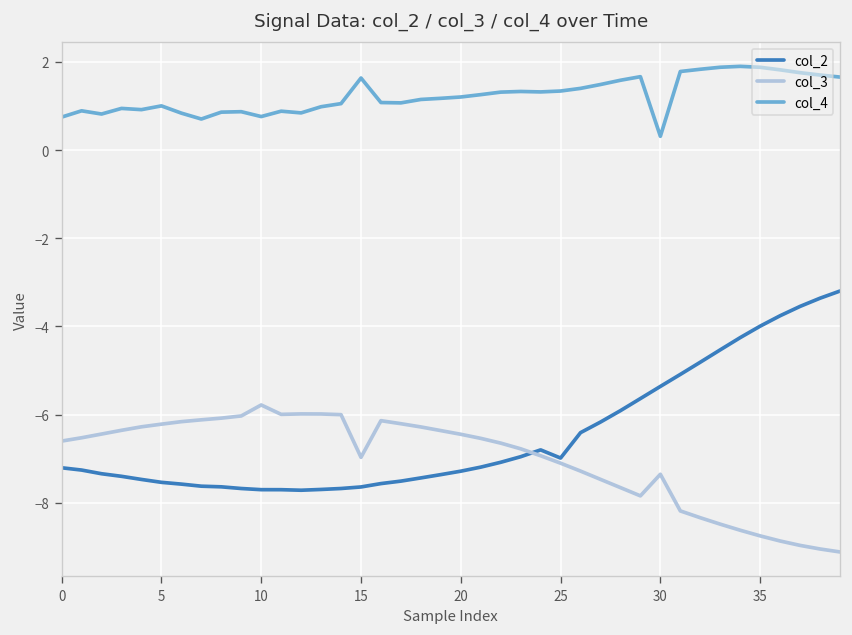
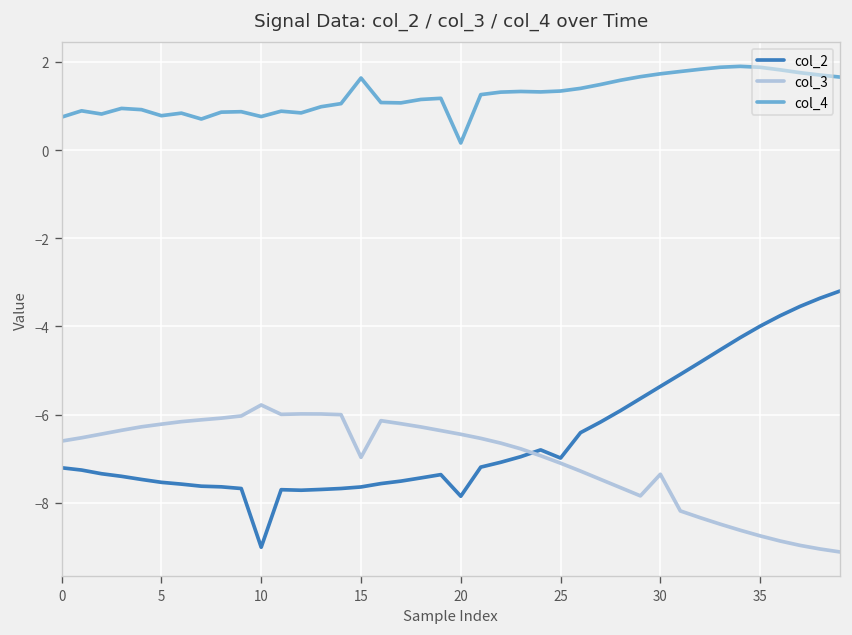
  {
    "col_2": {
      "0": -7.2,
      "5": -7.5,
-     "10": -7.7,
+     "10": -9.0,
      "15": -7.6,
-     "20": -7.3,
+     "20": -7.9,
      "25": -7.0,
      "30": -5.4,
      "35": -4.0
    },
    "col_3": {
      "0": -6.6,
      "5": -6.2,
      "10": -5.8,
      "15": -7.0,
      "20": -6.4,
      "25": -7.1,
      "30": -7.4,
      "35": -8.8
    },
    "col_4": {
      "0": 0.7,
-     "5": 1.0,
+     "5": 0.8,
      "10": 0.8,
      "15": 1.6,
-     "20": 1.2,
+     "20": 0.2,
      "25": 1.3,
-     "30": 0.3
+     "30": 1.7
    }
  }
